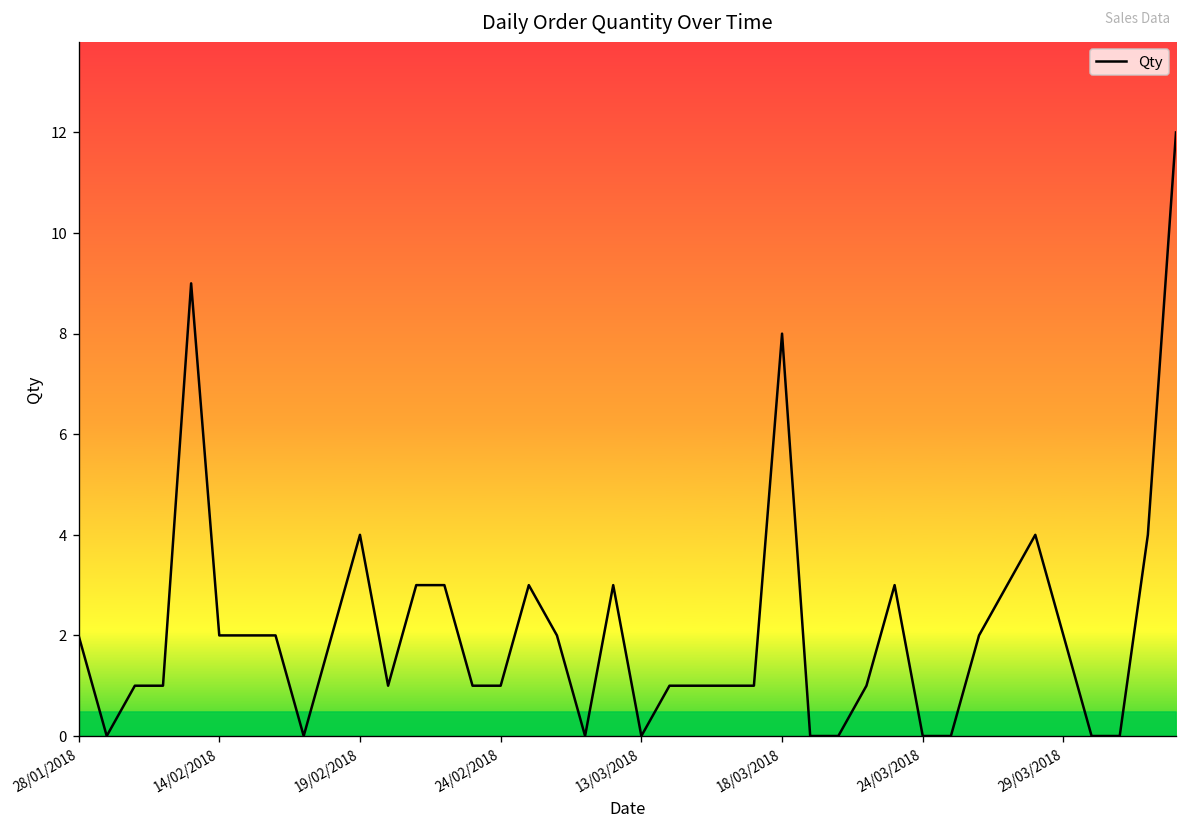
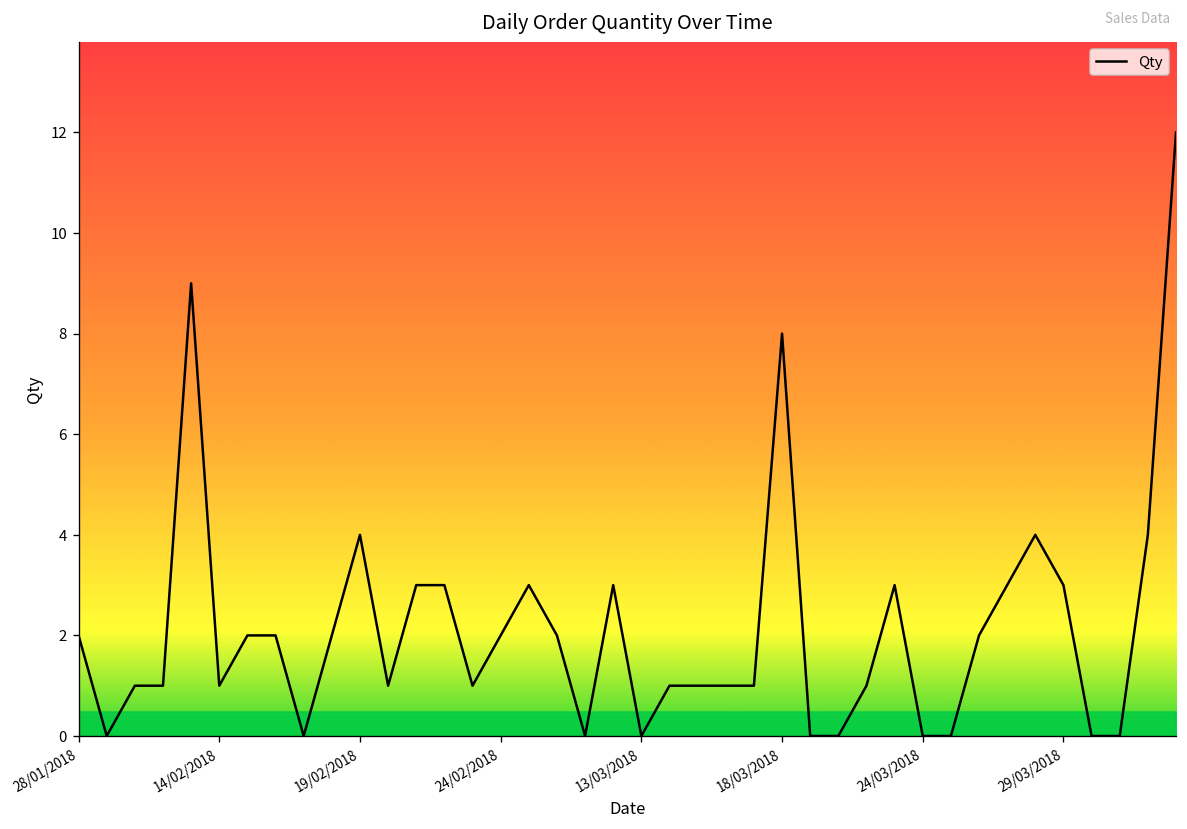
  {
    "Qty": {
      "28/01/2018": 2,
-     "14/02/2018": 2,
+     "14/02/2018": 1,
      "19/02/2018": 4,
-     "24/02/2018": 1,
+     "24/02/2018": 2,
      "13/03/2018": 0,
      "18/03/2018": 8,
      "24/03/2018": 0,
-     "29/03/2018": 2
+     "29/03/2018": 3
    }
  }
